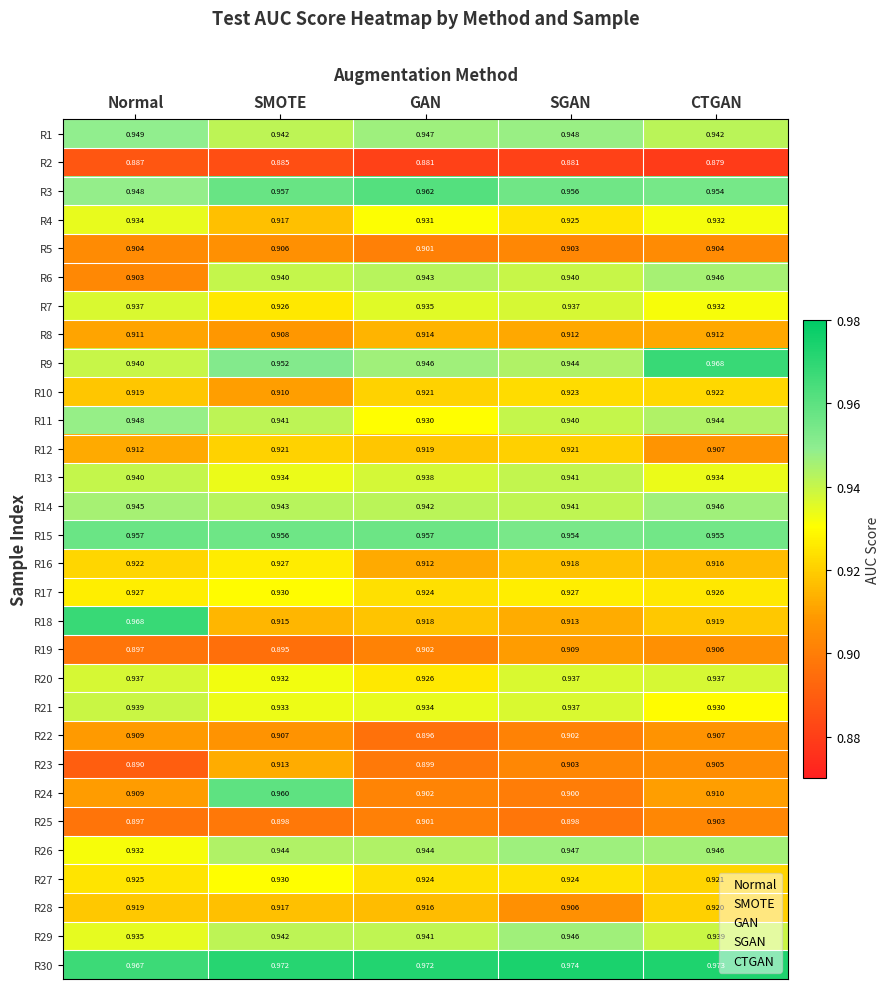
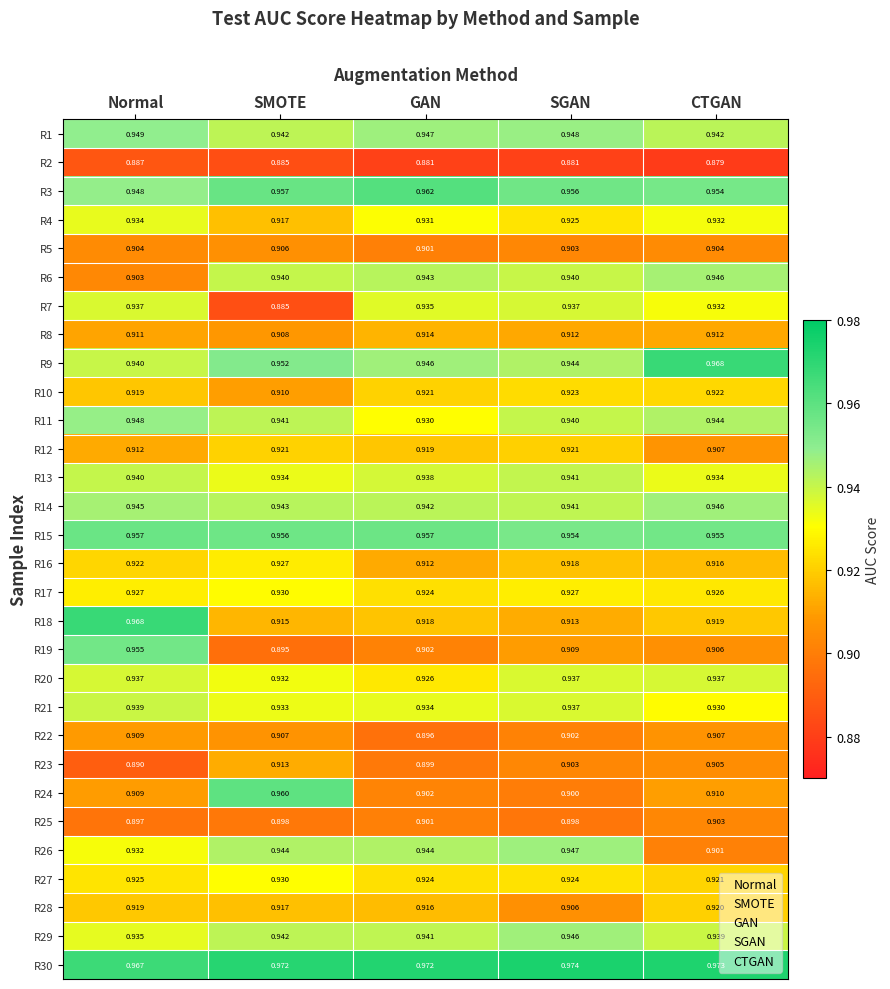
  {
    "R1": {
      "Normal": 0.949,
      "SMOTE": 0.942,
      "GAN": 0.947,
      "SGAN": 0.948,
      "CTGAN": 0.942
    },
    "R2": {
      "Normal": 0.887,
      "SMOTE": 0.885,
      "GAN": 0.881,
      "SGAN": 0.881,
      "CTGAN": 0.879
    },
    "R3": {
      "Normal": 0.948,
      "SMOTE": 0.957,
      "GAN": 0.962,
      "SGAN": 0.956,
      "CTGAN": 0.954
    },
    "R4": {
      "Normal": 0.934,
      "SMOTE": 0.917,
      "GAN": 0.931,
      "SGAN": 0.925,
      "CTGAN": 0.932
    },
    "R5": {
      "Normal": 0.904,
      "SMOTE": 0.906,
      "GAN": 0.901,
      "SGAN": 0.903,
      "CTGAN": 0.904
    },
    "R6": {
      "Normal": 0.903,
      "SMOTE": 0.940,
      "GAN": 0.943,
      "SGAN": 0.940,
      "CTGAN": 0.946
    },
    "R7": {
      "Normal": 0.937,
-     "SMOTE": 0.926,
+     "SMOTE": 0.885,
      "GAN": 0.935,
      "SGAN": 0.937,
      "CTGAN": 0.932
    },
    "R8": {
      "Normal": 0.911,
      "SMOTE": 0.908,
      "GAN": 0.914,
      "SGAN": 0.912,
      "CTGAN": 0.912
    },
    "R9": {
      "Normal": 0.940,
      "SMOTE": 0.952,
      "GAN": 0.946,
      "SGAN": 0.944,
      "CTGAN": 0.968
    },
    "R10": {
      "Normal": 0.919,
      "SMOTE": 0.910,
      "GAN": 0.921,
      "SGAN": 0.923,
      "CTGAN": 0.922
    },
    "R11": {
      "Normal": 0.948,
      "SMOTE": 0.941,
      "GAN": 0.930,
      "SGAN": 0.940,
      "CTGAN": 0.944
    },
    "R12": {
      "Normal": 0.912,
      "SMOTE": 0.921,
      "GAN": 0.919,
      "SGAN": 0.921,
      "CTGAN": 0.907
    },
    "R13": {
      "Normal": 0.940,
      "SMOTE": 0.934,
      "GAN": 0.938,
      "SGAN": 0.941,
      "CTGAN": 0.934
    },
    "R14": {
      "Normal": 0.945,
      "SMOTE": 0.943,
      "GAN": 0.942,
      "SGAN": 0.941,
      "CTGAN": 0.946
    },
    "R15": {
      "Normal": 0.957,
      "SMOTE": 0.956,
      "GAN": 0.957,
      "SGAN": 0.954,
      "CTGAN": 0.955
    },
    "R16": {
      "Normal": 0.922,
      "SMOTE": 0.927,
      "GAN": 0.912,
      "SGAN": 0.918,
      "CTGAN": 0.916
    },
    "R17": {
      "Normal": 0.927,
      "SMOTE": 0.930,
      "GAN": 0.924,
      "SGAN": 0.927,
      "CTGAN": 0.926
    },
    "R18": {
      "Normal": 0.968,
      "SMOTE": 0.915,
      "GAN": 0.918,
      "SGAN": 0.913,
      "CTGAN": 0.919
    },
    "R19": {
-     "Normal": 0.897,
+     "Normal": 0.955,
      "SMOTE": 0.895,
      "GAN": 0.902,
      "SGAN": 0.909,
      "CTGAN": 0.906
    },
    "R20": {
      "Normal": 0.937,
      "SMOTE": 0.932,
      "GAN": 0.926,
      "SGAN": 0.937,
      "CTGAN": 0.937
    },
    "R21": {
      "Normal": 0.939,
      "SMOTE": 0.933,
      "GAN": 0.934,
      "SGAN": 0.937,
      "CTGAN": 0.930
    },
    "R22": {
      "Normal": 0.909,
      "SMOTE": 0.907,
      "GAN": 0.896,
      "SGAN": 0.902,
      "CTGAN": 0.907
    },
    "R23": {
      "Normal": 0.890,
      "SMOTE": 0.913,
      "GAN": 0.899,
      "SGAN": 0.903,
      "CTGAN": 0.905
    },
    "R24": {
      "Normal": 0.909,
      "SMOTE": 0.960,
      "GAN": 0.902,
      "SGAN": 0.900,
      "CTGAN": 0.910
    },
    "R25": {
      "Normal": 0.897,
      "SMOTE": 0.898,
      "GAN": 0.901,
      "SGAN": 0.898,
      "CTGAN": 0.903
    },
    "R26": {
      "Normal": 0.932,
      "SMOTE": 0.944,
      "GAN": 0.944,
      "SGAN": 0.947,
-     "CTGAN": 0.946
+     "CTGAN": 0.901
    },
    "R27": {
      "Normal": 0.925,
      "SMOTE": 0.930,
      "GAN": 0.924,
      "SGAN": 0.924
    },
    "R28": {
      "Normal": 0.919,
      "SMOTE": 0.917,
      "GAN": 0.916,
      "SGAN": 0.906
    },
    "R29": {
      "Normal": 0.935,
      "SMOTE": 0.942,
      "GAN": 0.941,
      "SGAN": 0.946
    },
    "R30": {
      "Normal": 0.967,
      "SMOTE": 0.972,
      "GAN": 0.972,
      "SGAN": 0.974
    }
  }
